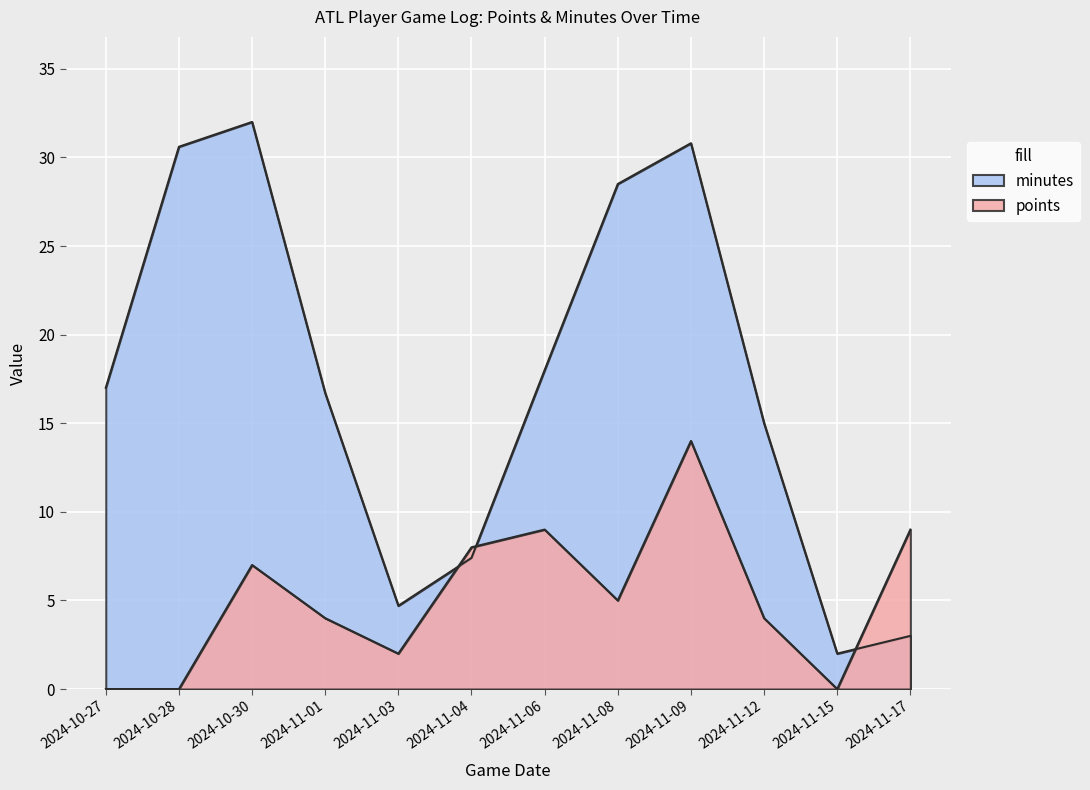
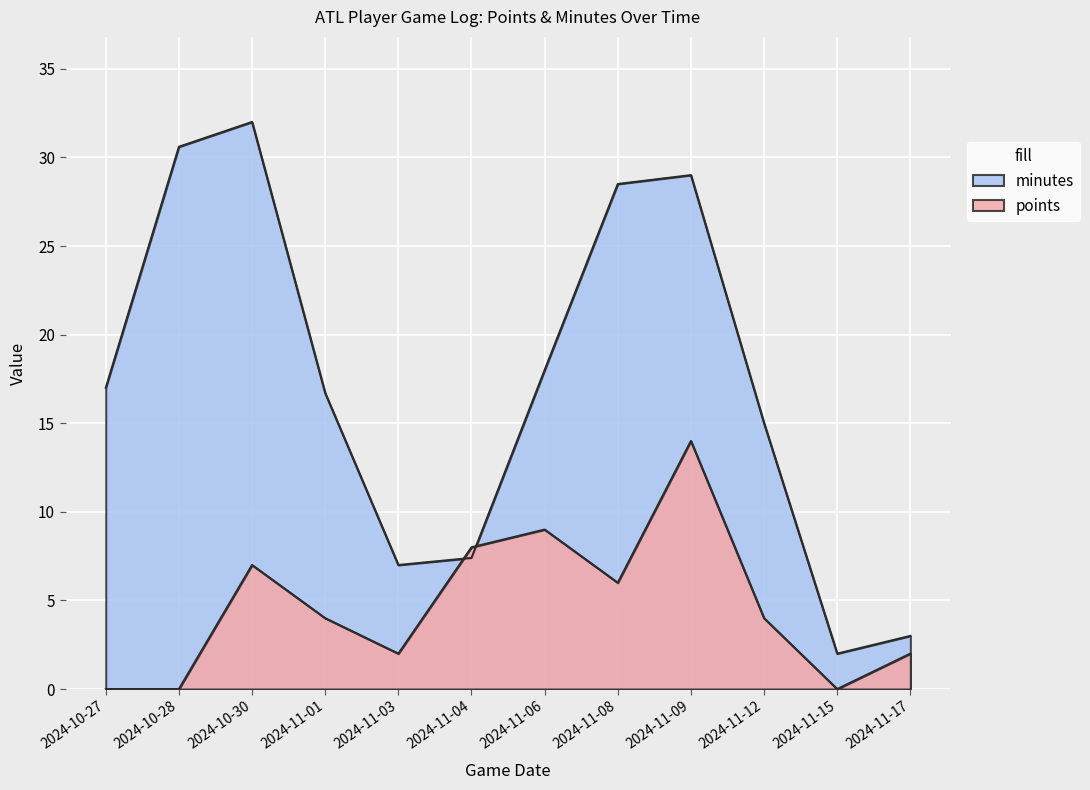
  {
    "minutes": {
      "2024-10-27": 17.0,
      "2024-10-28": 30.6,
      "2024-10-30": 32.0,
      "2024-11-01": 16.7,
-     "2024-11-03": 4.7,
+     "2024-11-03": 7.0,
      "2024-11-04": 7.4,
      "2024-11-06": 18.0,
      "2024-11-08": 28.5,
-     "2024-11-09": 30.8,
+     "2024-11-09": 29.0,
      "2024-11-12": 15.0,
      "2024-11-15": 2.0,
      "2024-11-17": 3.0
    },
    "points": {
      "2024-10-27": 0,
      "2024-10-28": 0,
      "2024-10-30": 7,
      "2024-11-01": 4,
      "2024-11-03": 2,
      "2024-11-04": 8,
      "2024-11-06": 9,
-     "2024-11-08": 5,
+     "2024-11-08": 6,
      "2024-11-09": 14,
      "2024-11-12": 4,
      "2024-11-15": 0,
-     "2024-11-17": 9
+     "2024-11-17": 2
    }
  }
